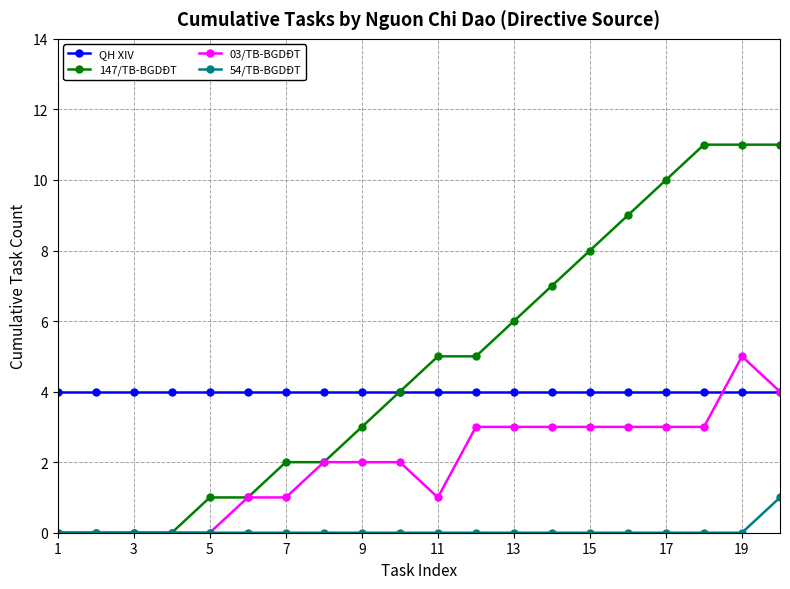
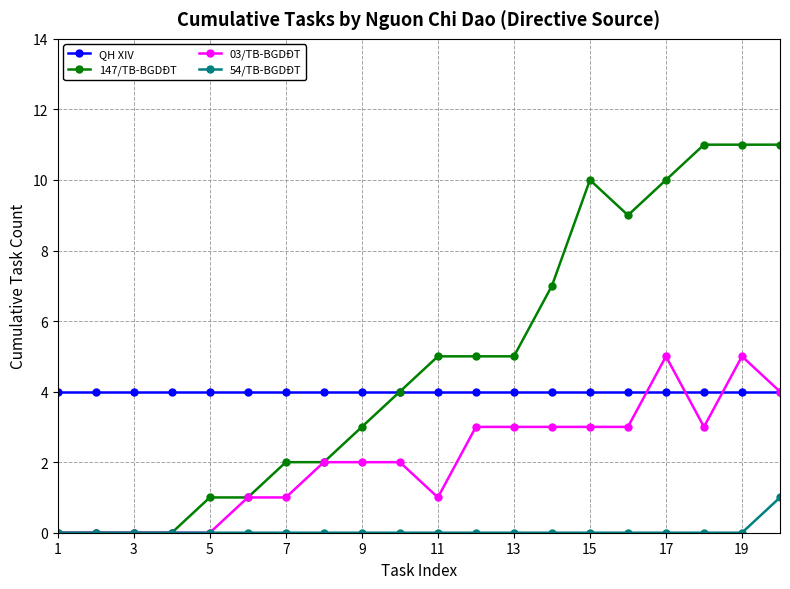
  {
    "QH XIV": {
      "1": 4,
      "3": 4,
      "5": 4,
      "7": 4,
      "9": 4,
      "11": 4,
      "13": 4,
      "15": 4,
      "17": 4,
      "19": 4
    },
    "147/TB-BGDĐT": {
      "5": 1,
      "7": 2,
      "9": 3,
      "11": 5,
-     "13": 6,
-     "15": 8,
+     "13": 5,
+     "15": 10,
      "17": 10,
      "19": 11
    },
    "03/TB-BGDĐT": {
      "7": 1,
      "9": 2,
      "11": 1,
      "13": 3,
      "15": 3,
-     "17": 3,
+     "17": 5,
      "19": 5
    },
    "54/TB-BGDĐT": {
      "7": 0,
      "9": 0,
      "11": 0,
      "13": 0,
      "15": 0,
      "17": 0,
      "19": 0
    }
  }
